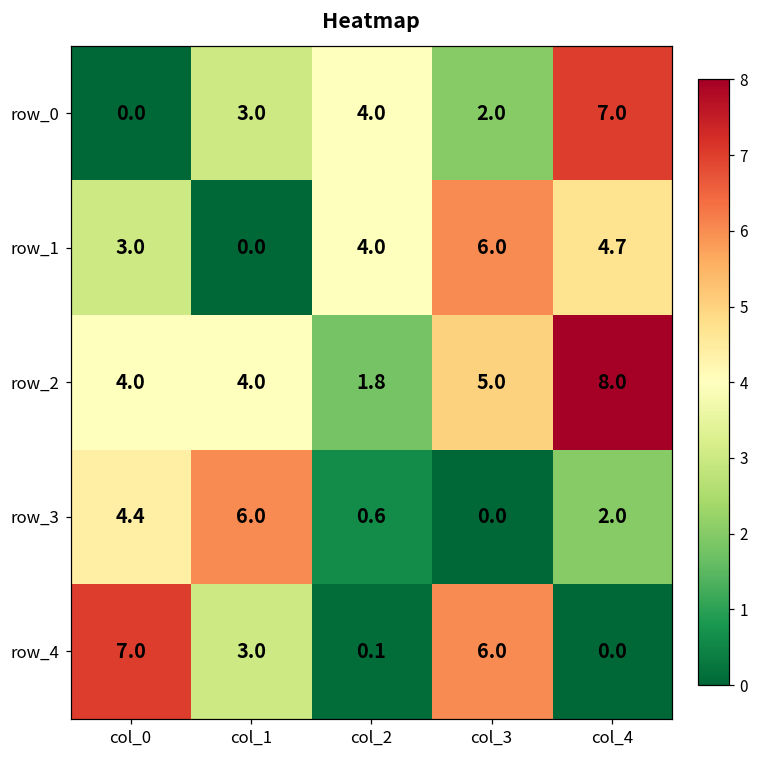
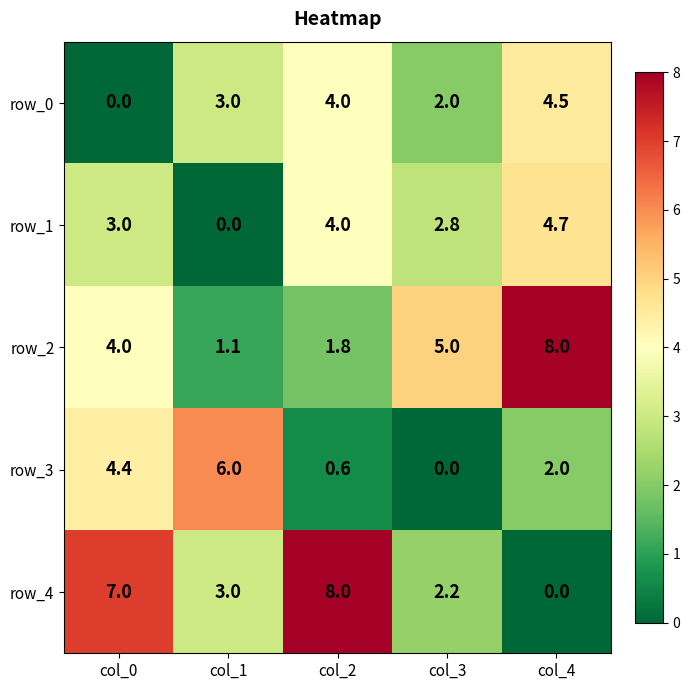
  {
    "row_0": {
      "col_0": 0.0,
      "col_1": 3.0,
      "col_2": 4.0,
      "col_3": 2.0,
-     "col_4": 7.0
+     "col_4": 4.5
    },
    "row_1": {
      "col_0": 3.0,
      "col_1": 0.0,
      "col_2": 4.0,
-     "col_3": 6.0,
+     "col_3": 2.8,
      "col_4": 4.7
    },
    "row_2": {
      "col_0": 4.0,
-     "col_1": 4.0,
+     "col_1": 1.1,
      "col_2": 1.8,
      "col_3": 5.0,
      "col_4": 8.0
    },
    "row_3": {
      "col_0": 4.4,
      "col_1": 6.0,
      "col_2": 0.6,
      "col_3": 0.0,
      "col_4": 2.0
    },
    "row_4": {
      "col_0": 7.0,
      "col_1": 3.0,
-     "col_2": 0.1,
-     "col_3": 6.0,
+     "col_2": 8.0,
+     "col_3": 2.2,
      "col_4": 0.0
    }
  }
